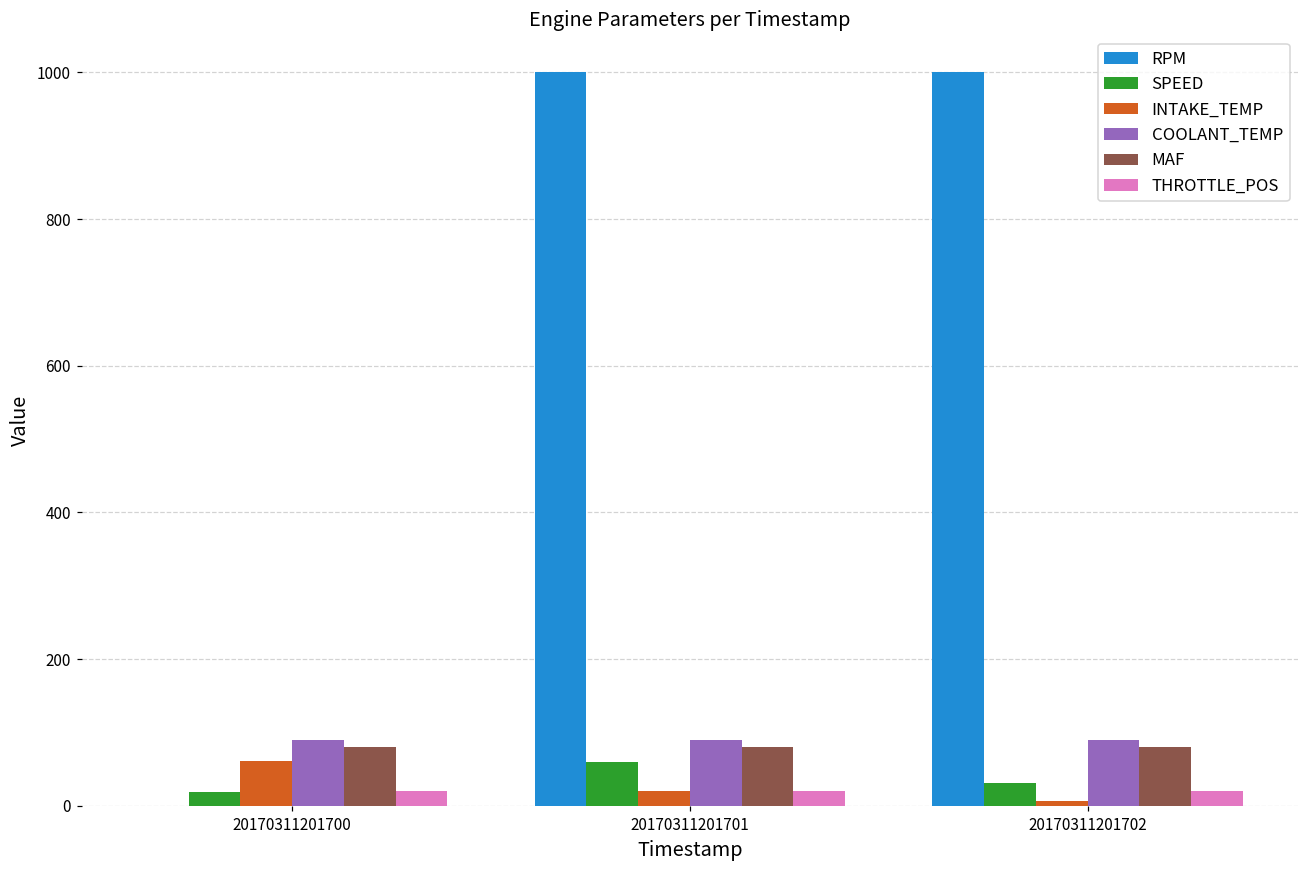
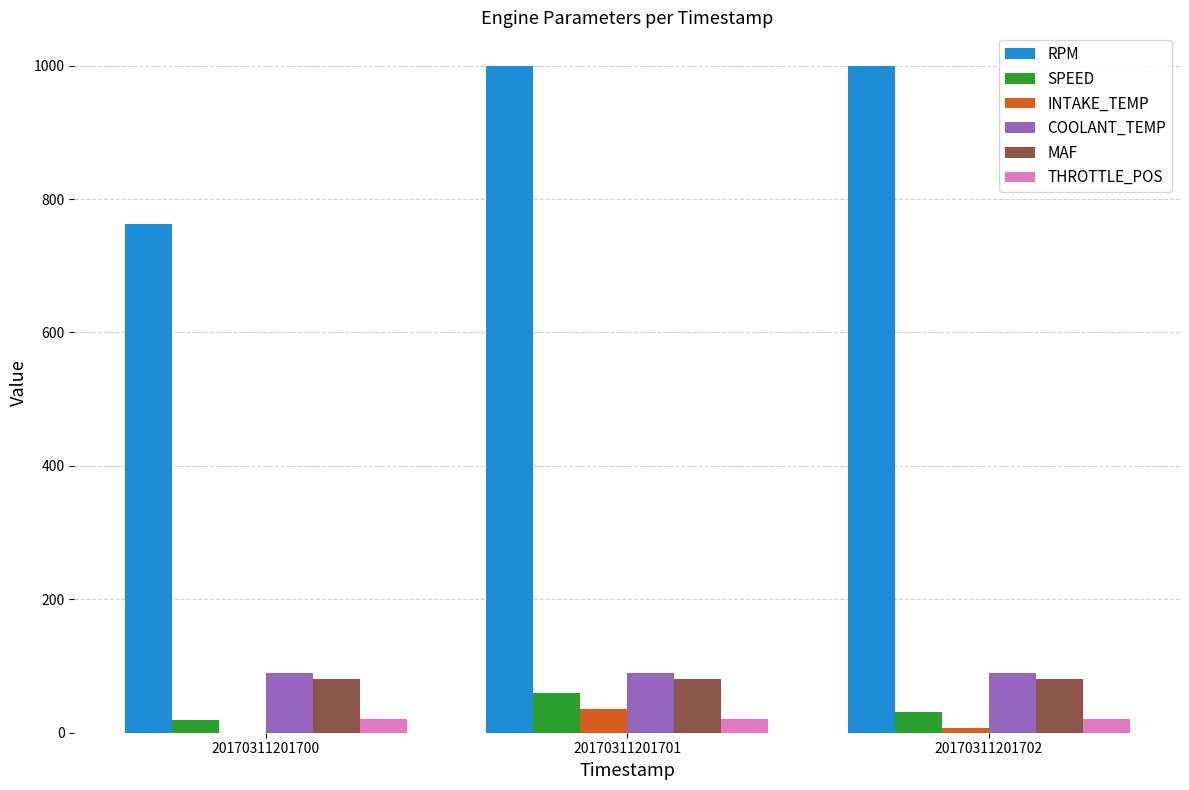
  {
    "RPM": {
-     "20170311201700": 0,
+     "20170311201700": 760,
      "20170311201701": 1000,
      "20170311201702": 1000
    },
    "SPEED": {
      "20170311201700": 20,
      "20170311201701": 60,
      "20170311201702": 30
    },
    "INTAKE_TEMP": {
-     "20170311201700": 60,
-     "20170311201701": 20,
+     "20170311201700": 0,
+     "20170311201701": 40,
      "20170311201702": 10
    },
    "COOLANT_TEMP": {
      "20170311201700": 90,
      "20170311201701": 90,
      "20170311201702": 90
    },
    "MAF": {
      "20170311201700": 80,
      "20170311201701": 80,
      "20170311201702": 80
    },
    "THROTTLE_POS": {
      "20170311201700": 20,
      "20170311201701": 20,
      "20170311201702": 20
    }
  }
